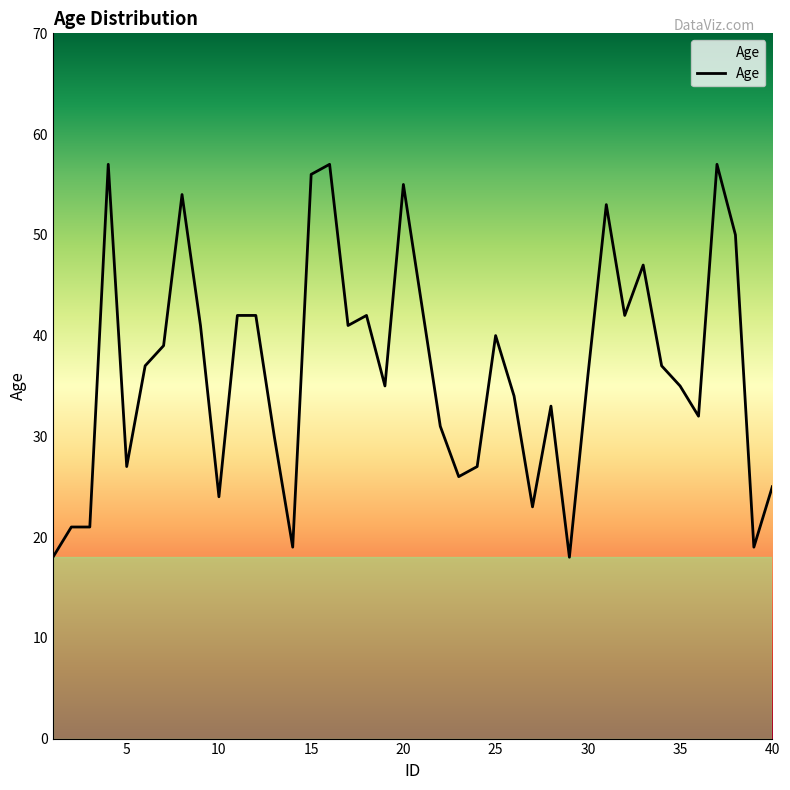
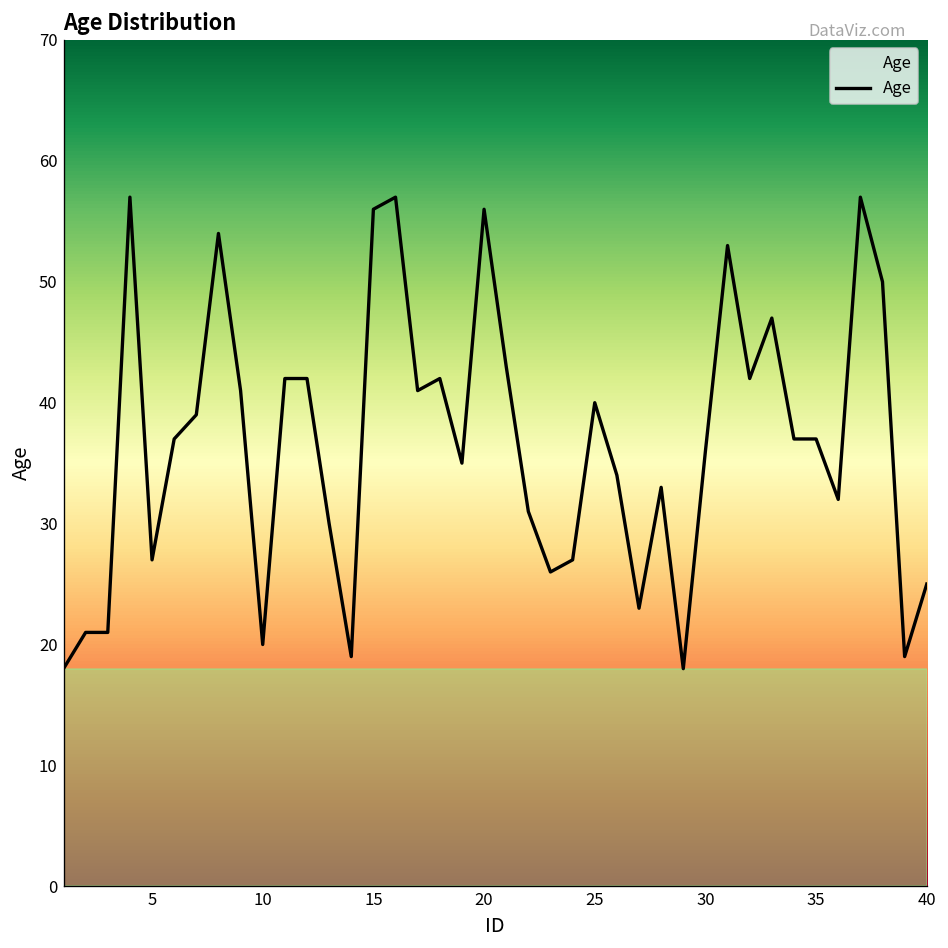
  {
    "5": 27,
-   "10": 24,
+   "10": 20,
    "15": 56,
-   "20": 55,
+   "20": 56,
    "25": 40,
    "30": 36,
-   "35": 35,
+   "35": 37,
    "40": 25
  }
